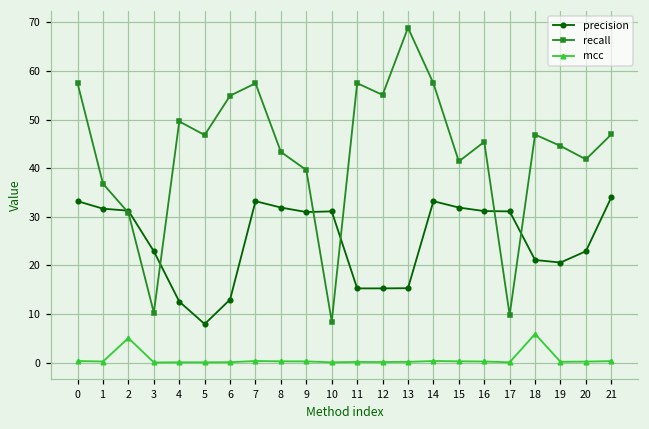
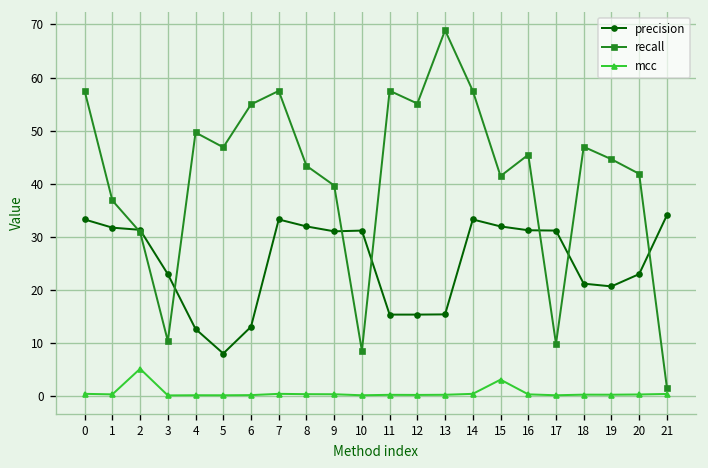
  {
    "precision": {
      "0": 33,
      "1": 32,
      "3": 23,
      "4": 13,
      "5": 8,
      "6": 13,
      "7": 33,
      "8": 32,
      "9": 31,
      "10": 31,
      "11": 15,
      "12": 15,
      "13": 15,
      "14": 33,
      "15": 32,
      "16": 31,
      "17": 31,
      "18": 21,
      "19": 21,
      "20": 23,
      "21": 34
    },
    "recall": {
      "0": 57,
      "1": 37,
      "3": 10,
      "4": 50,
      "5": 47,
      "6": 55,
      "7": 57,
      "8": 43,
      "9": 40,
      "10": 8,
      "11": 58,
      "12": 55,
      "13": 69,
      "14": 57,
      "15": 41,
      "16": 45,
      "17": 10,
      "18": 47,
      "19": 45,
      "20": 42,
-     "21": 47
+     "21": 2
    },
    "mcc": {
      "0": 0,
      "1": 0,
      "2": 5,
      "3": 0,
      "4": 0,
      "5": 0,
      "6": 0,
      "7": 0,
      "8": 0,
      "9": 0,
      "10": 0,
      "11": 0,
      "12": 0,
      "13": 0,
      "14": 0,
-     "15": 0,
+     "15": 3,
      "16": 0,
      "17": 0,
-     "18": 6,
+     "18": 0,
      "19": 0,
      "20": 0,
      "21": 0
    }
  }
